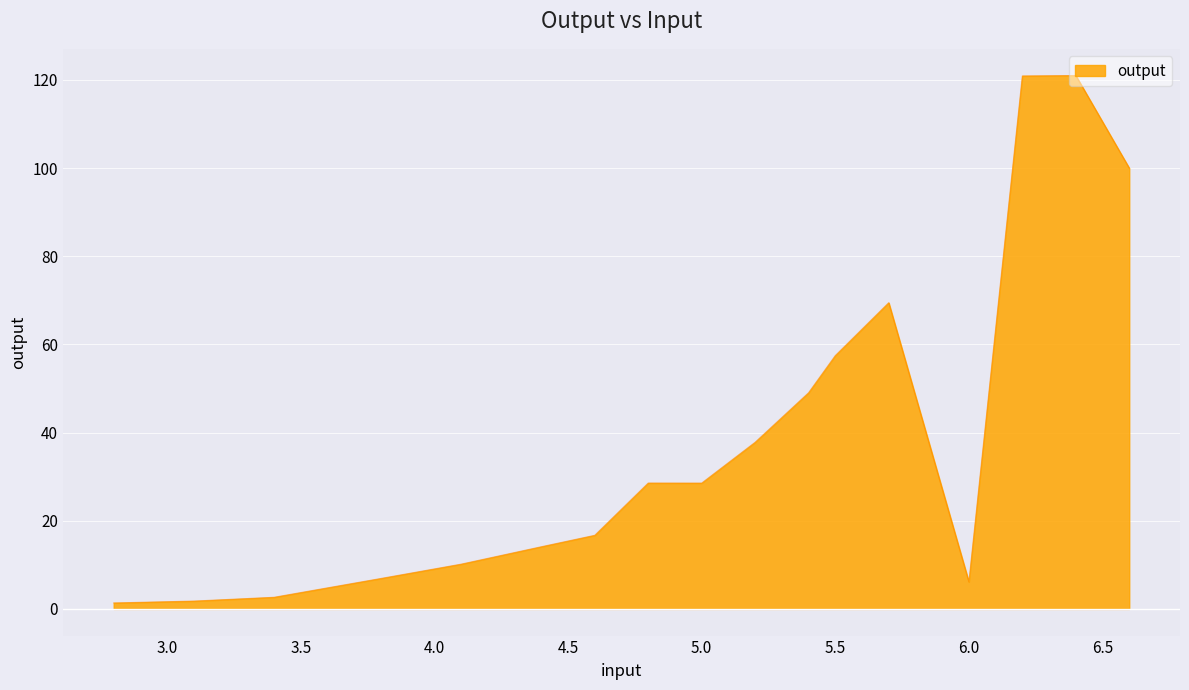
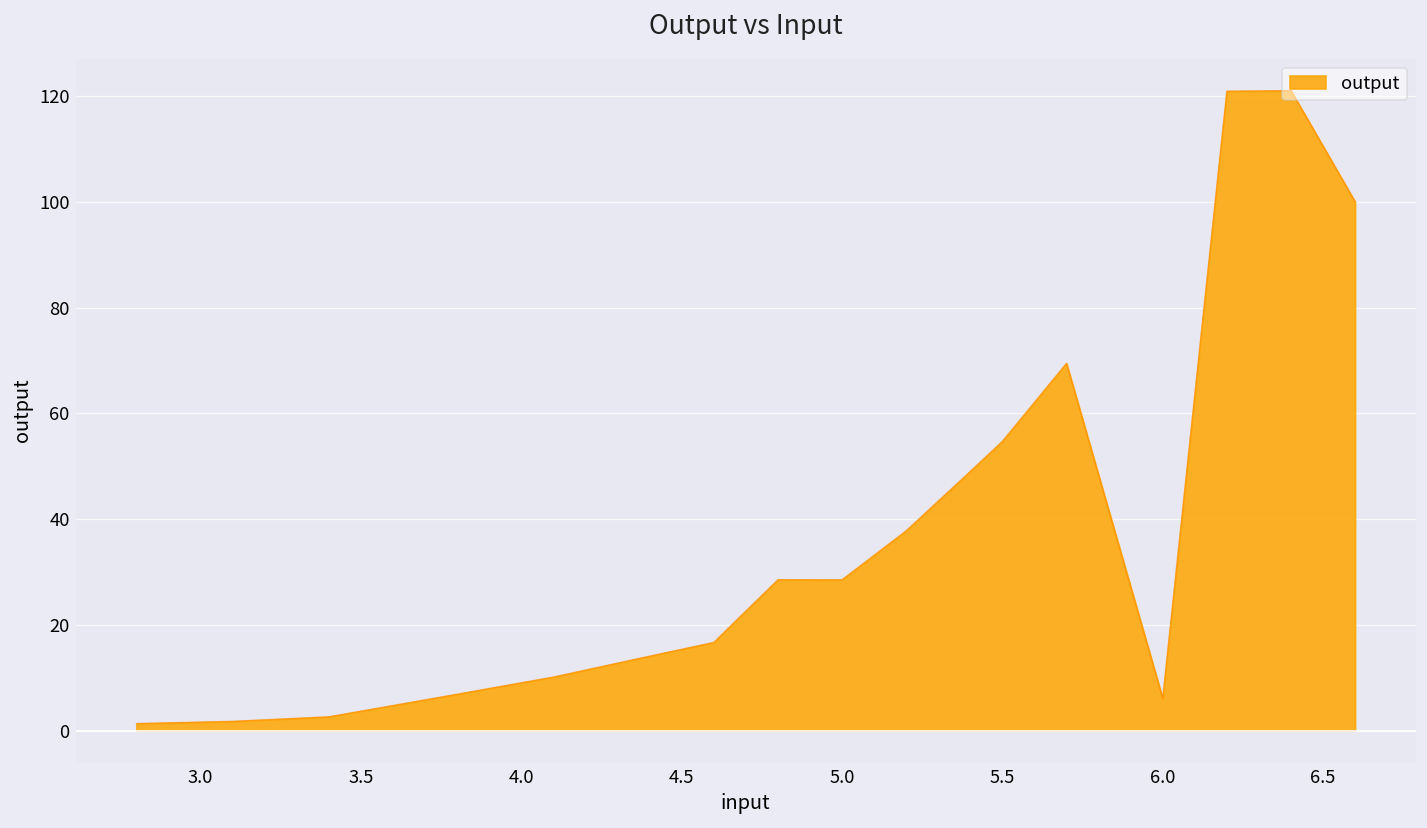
  {
    "5.0": 29,
-   "5.5": 57,
+   "5.5": 55,
    "6.0": 6
  }
